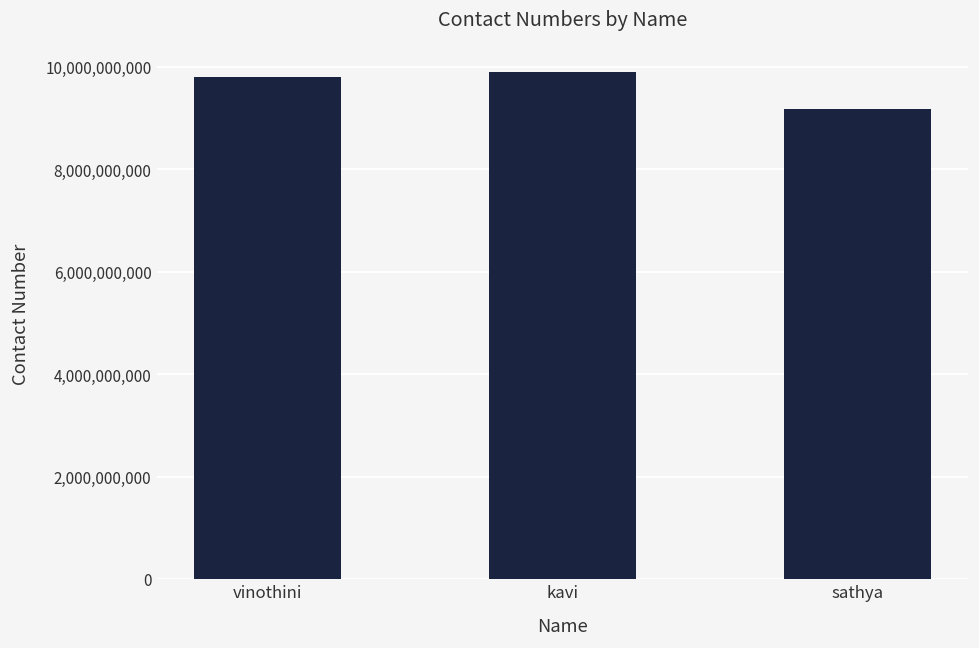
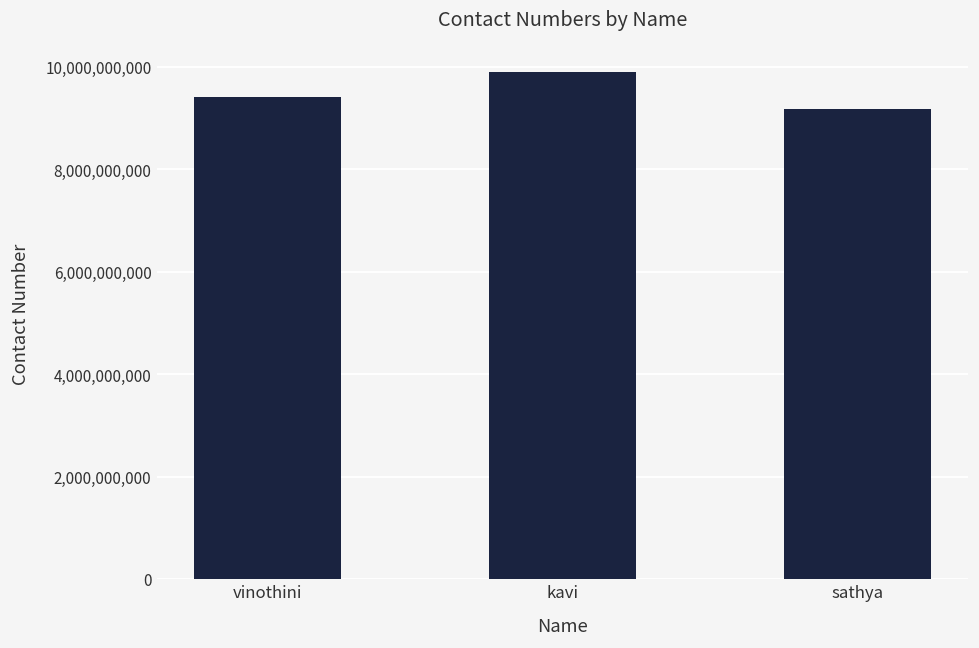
  {
-   "vinothini": "9,800,000,000",
+   "vinothini": "9,400,000,000",
    "kavi": "9,900,000,000",
    "sathya": "9,200,000,000"
  }
